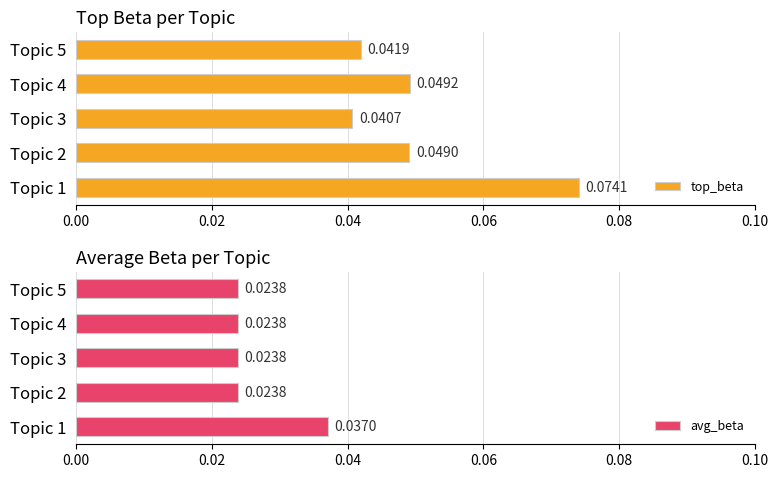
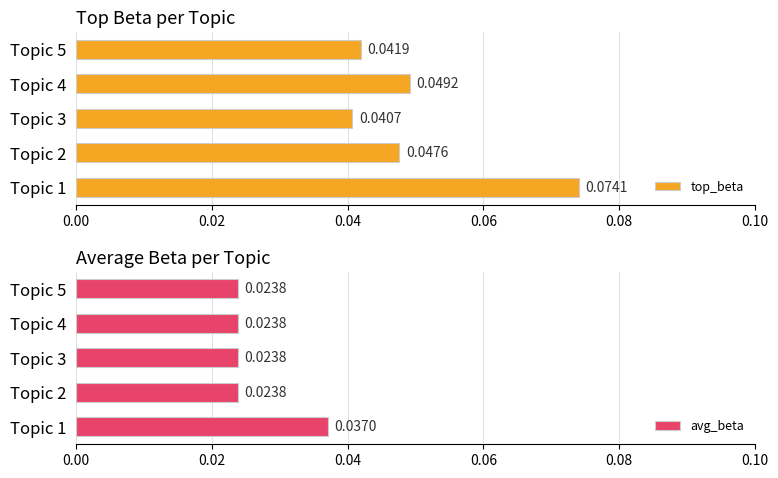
  {
    "Top Beta per Topic": {
      "Topic 5": 0.0419,
      "Topic 4": 0.0492,
      "Topic 3": 0.0407,
-     "Topic 2": 0.0490,
+     "Topic 2": 0.0476,
      "Topic 1": 0.0741
    },
    "Average Beta per Topic": {
      "Topic 5": 0.0238,
      "Topic 4": 0.0238,
      "Topic 3": 0.0238,
      "Topic 2": 0.0238,
      "Topic 1": 0.0370
    }
  }
